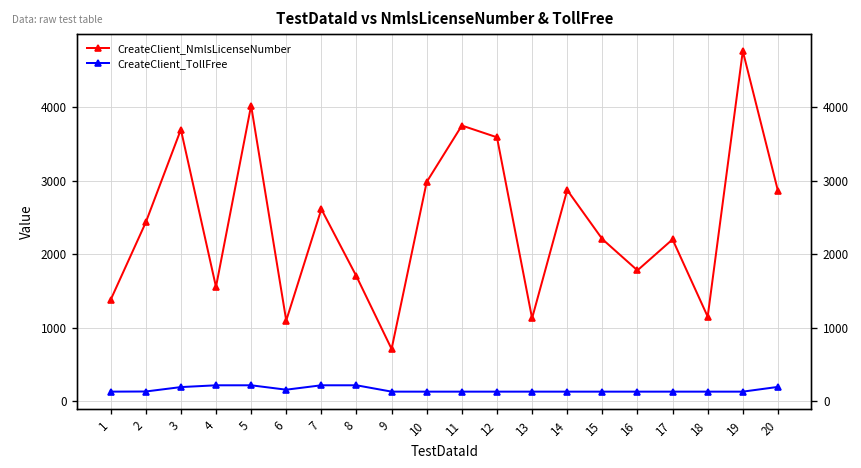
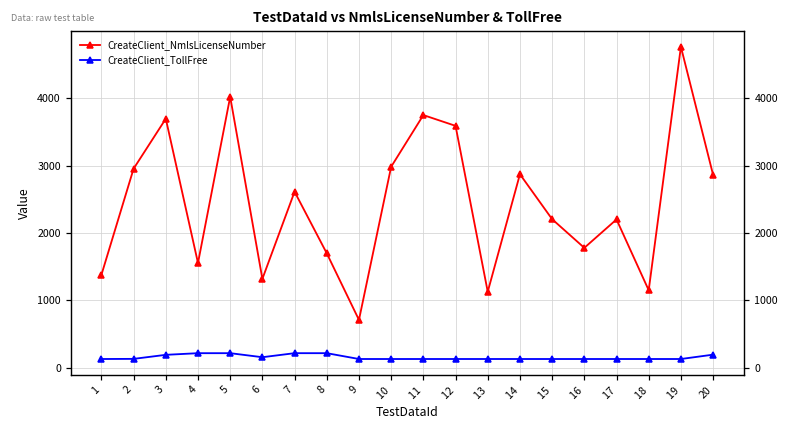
  {
    "CreateClient_NmlsLicenseNumber": {
      "1": 1400,
-     "2": 2400,
+     "2": 3000,
      "3": 3700,
      "4": 1600,
      "5": 4000,
-     "6": 1100,
+     "6": 1300,
      "7": 2600,
      "8": 1700,
      "9": 700,
      "10": 3000,
      "11": 3800,
      "12": 3600,
      "13": 1100,
      "14": 2900,
      "15": 2200,
      "16": 1800,
      "17": 2200,
      "18": 1100,
      "19": 4800,
      "20": 2900
    },
    "CreateClient_TollFree": {
      "1": 100,
      "2": 100,
      "3": 200,
      "4": 200,
      "5": 200,
      "6": 200,
      "7": 200,
      "8": 200,
      "9": 100,
      "10": 100,
      "11": 100,
      "12": 100,
      "13": 100,
      "14": 100,
      "15": 100,
      "16": 100,
      "17": 100,
      "18": 100,
      "19": 100,
      "20": 200
    }
  }
